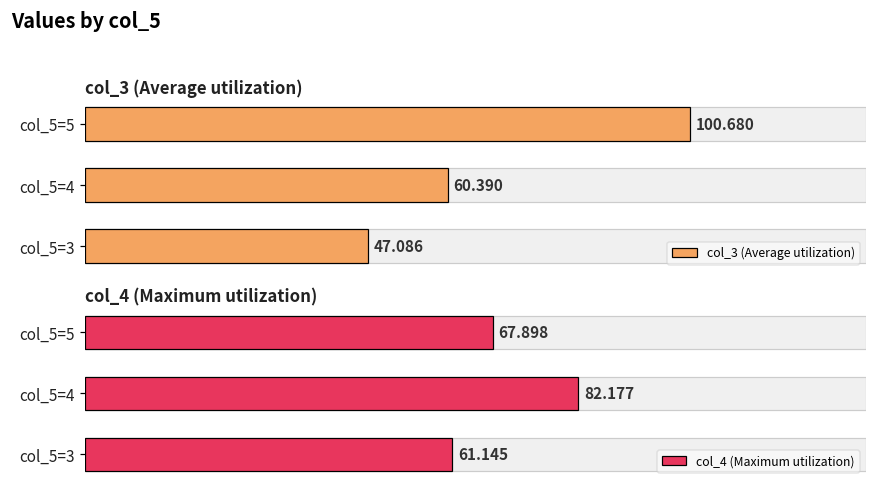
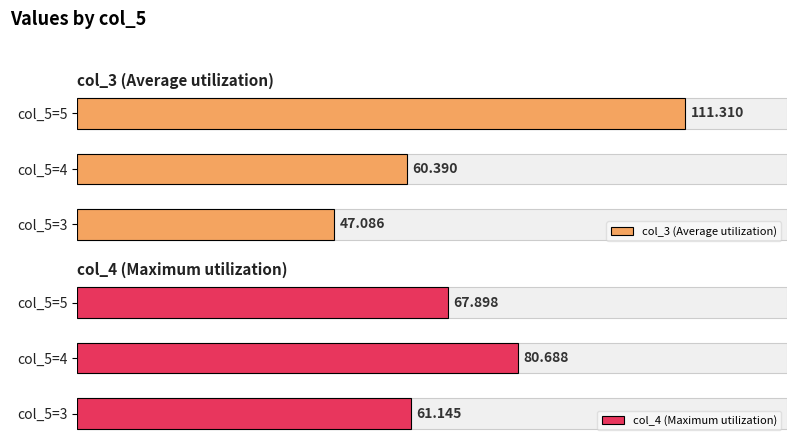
  {
    "col_3 (Average utilization)": {
      "col_3 (Average utilization)": {
-       "col_5=5": 100.680
+       "col_5=5": 111.310
      }
    },
    "col_4 (Maximum utilization)": {
      "col_4 (Maximum utilization)": {
-       "col_5=4": 82.177
+       "col_5=4": 80.688
      }
    }
  }
